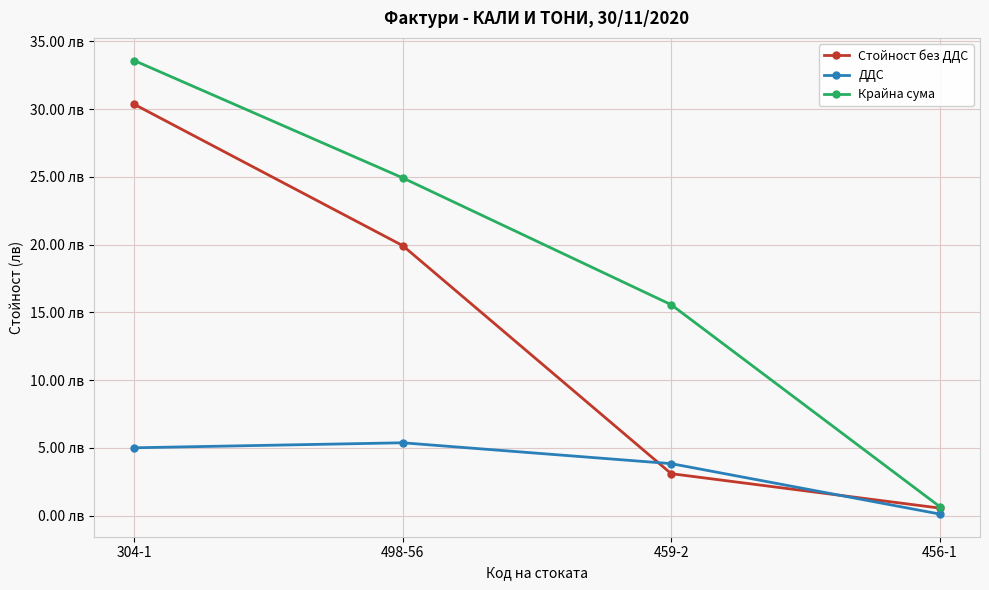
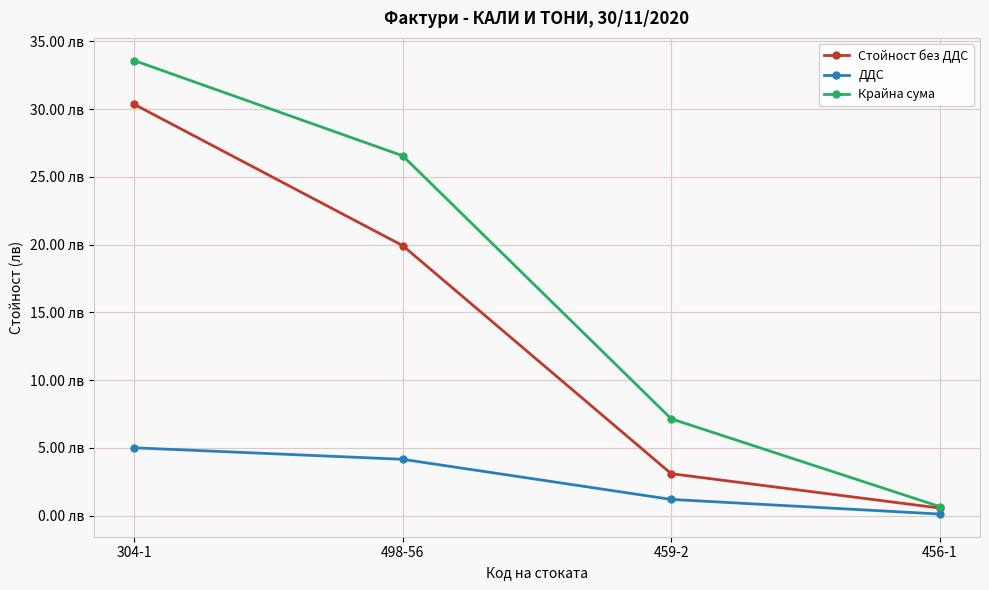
  {
    "Стойност без ДДС": {
      "304-1": "30.4 лв",
      "498-56": "19.9 лв",
      "459-2": "3.1 лв"
    },
    "ДДС": {
      "304-1": "5.0 лв",
-     "498-56": "5.4 лв",
-     "459-2": "3.8 лв",
+     "498-56": "4.2 лв",
+     "459-2": "1.2 лв",
      "456-1": "0.1 лв"
    },
    "Крайна сума": {
      "304-1": "33.6 лв",
-     "498-56": "24.9 лв",
-     "459-2": "15.6 лв"
+     "498-56": "26.6 лв",
+     "459-2": "7.1 лв"
    }
  }
